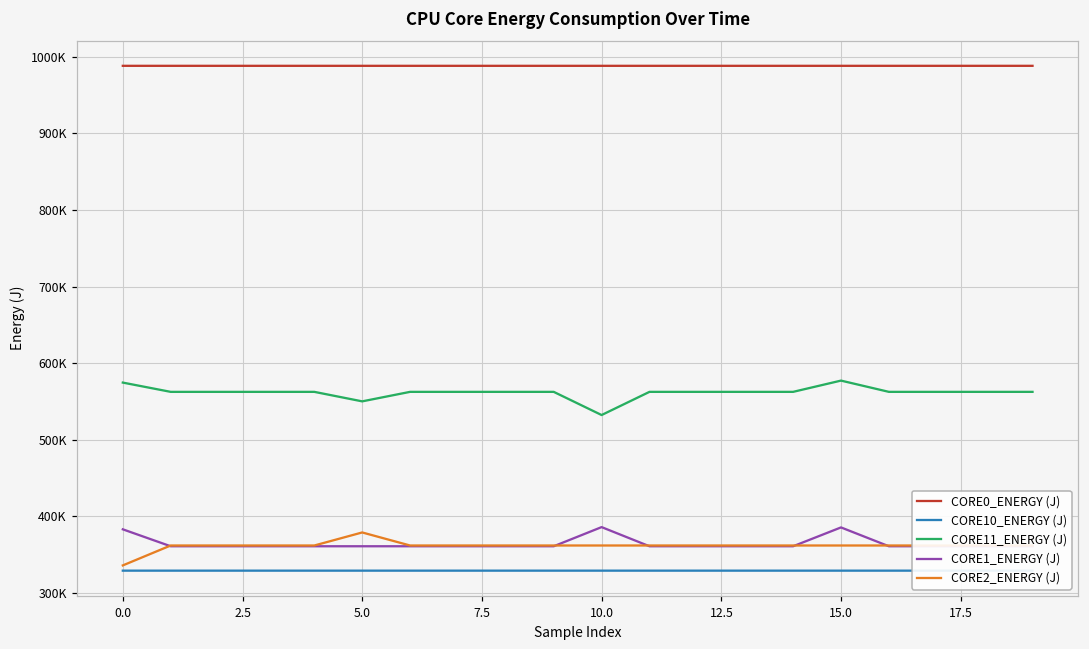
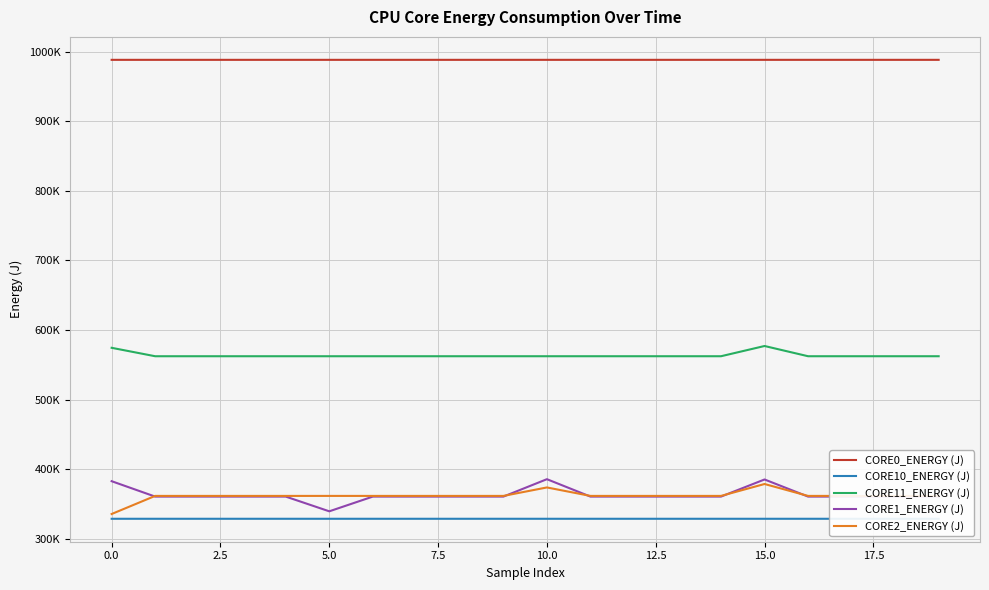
  {
    "CORE0_ENERGY (J)": {
      "0.0": 990000,
      "5.0": 990000,
      "10.0": 990000,
      "15.0": 990000
    },
    "CORE10_ENERGY (J)": {
      "0.0": 330000,
      "5.0": 330000,
      "10.0": 330000,
      "15.0": 330000
    },
    "CORE11_ENERGY (J)": {
      "0.0": 570000,
-     "5.0": 550000,
-     "10.0": 530000,
+     "5.0": 560000,
+     "10.0": 560000,
      "15.0": 580000
    },
    "CORE1_ENERGY (J)": {
      "0.0": 380000,
-     "5.0": 360000,
+     "5.0": 340000,
      "10.0": 390000,
      "15.0": 390000
    },
    "CORE2_ENERGY (J)": {
      "0.0": 340000,
-     "5.0": 380000,
-     "10.0": 360000,
-     "15.0": 360000
+     "5.0": 360000,
+     "10.0": 370000,
+     "15.0": 380000
    }
  }
